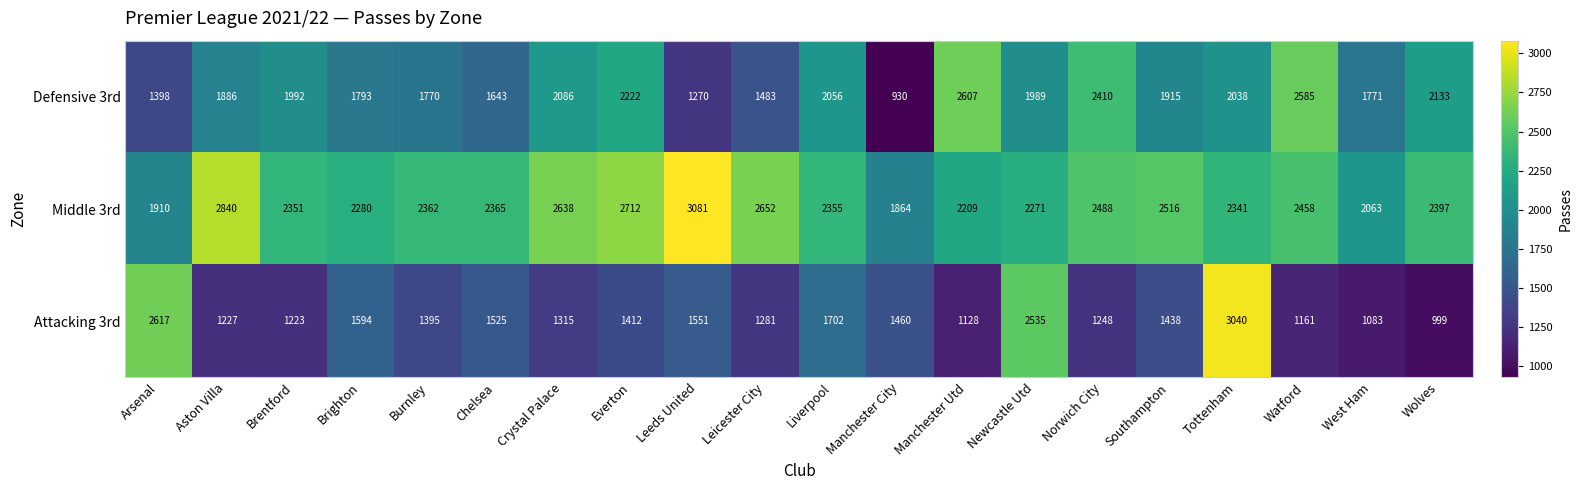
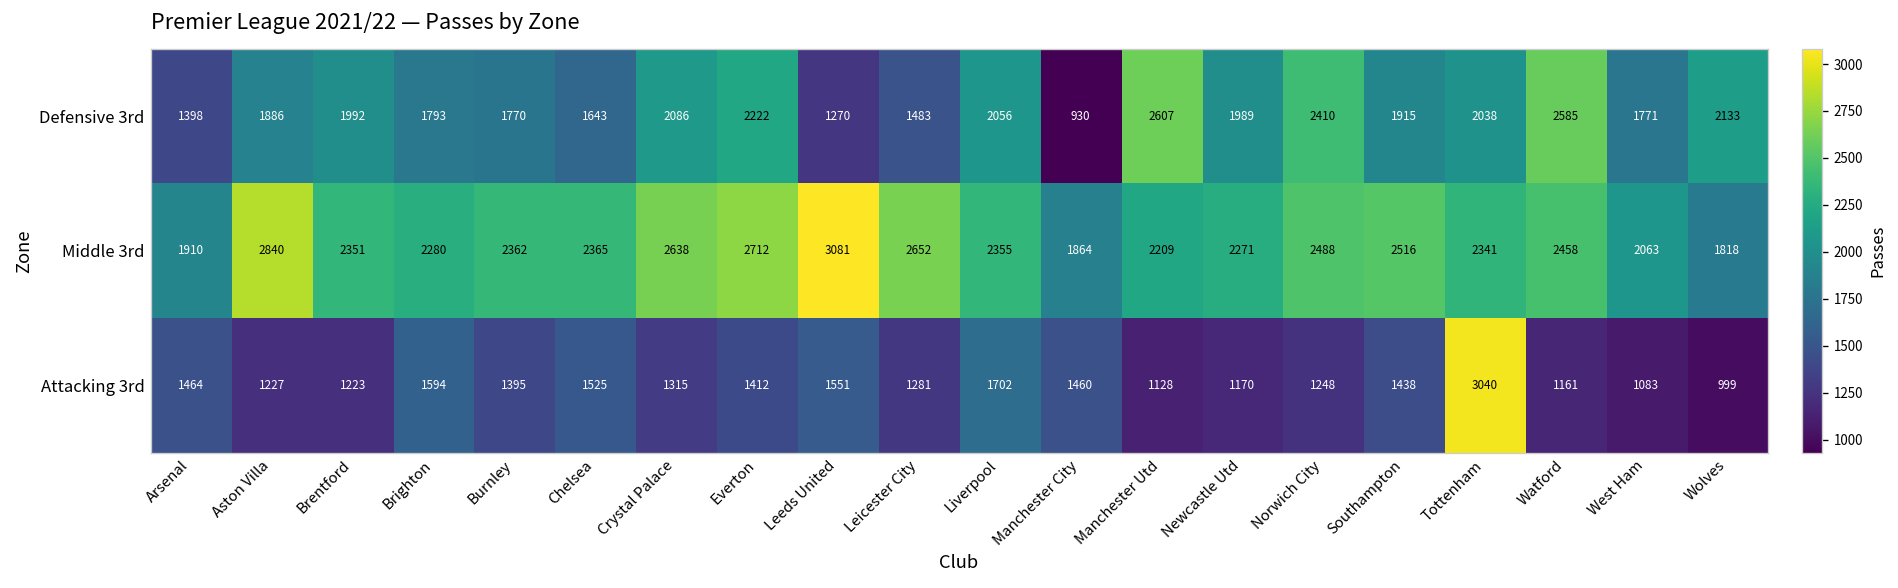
  {
    "Defensive 3rd": {
      "Arsenal": 1398,
      "Aston Villa": 1886,
      "Brentford": 1992,
      "Brighton": 1793,
      "Burnley": 1770,
      "Chelsea": 1643,
      "Crystal Palace": 2086,
      "Everton": 2222,
      "Leeds United": 1270,
      "Leicester City": 1483,
      "Liverpool": 2056,
      "Manchester City": 930,
      "Manchester Utd": 2607,
      "Newcastle Utd": 1989,
      "Norwich City": 2410,
      "Southampton": 1915,
      "Tottenham": 2038,
      "Watford": 2585,
      "West Ham": 1771,
      "Wolves": 2133
    },
    "Middle 3rd": {
      "Arsenal": 1910,
      "Aston Villa": 2840,
      "Brentford": 2351,
      "Brighton": 2280,
      "Burnley": 2362,
      "Chelsea": 2365,
      "Crystal Palace": 2638,
      "Everton": 2712,
      "Leeds United": 3081,
      "Leicester City": 2652,
      "Liverpool": 2355,
      "Manchester City": 1864,
      "Manchester Utd": 2209,
      "Newcastle Utd": 2271,
      "Norwich City": 2488,
      "Southampton": 2516,
      "Tottenham": 2341,
      "Watford": 2458,
      "West Ham": 2063,
-     "Wolves": 2397
+     "Wolves": 1818
    },
    "Attacking 3rd": {
-     "Arsenal": 2617,
+     "Arsenal": 1464,
      "Aston Villa": 1227,
      "Brentford": 1223,
      "Brighton": 1594,
      "Burnley": 1395,
      "Chelsea": 1525,
      "Crystal Palace": 1315,
      "Everton": 1412,
      "Leeds United": 1551,
      "Leicester City": 1281,
      "Liverpool": 1702,
      "Manchester City": 1460,
      "Manchester Utd": 1128,
-     "Newcastle Utd": 2535,
+     "Newcastle Utd": 1170,
      "Norwich City": 1248,
      "Southampton": 1438,
      "Tottenham": 3040,
      "Watford": 1161,
      "West Ham": 1083,
      "Wolves": 999
    }
  }
